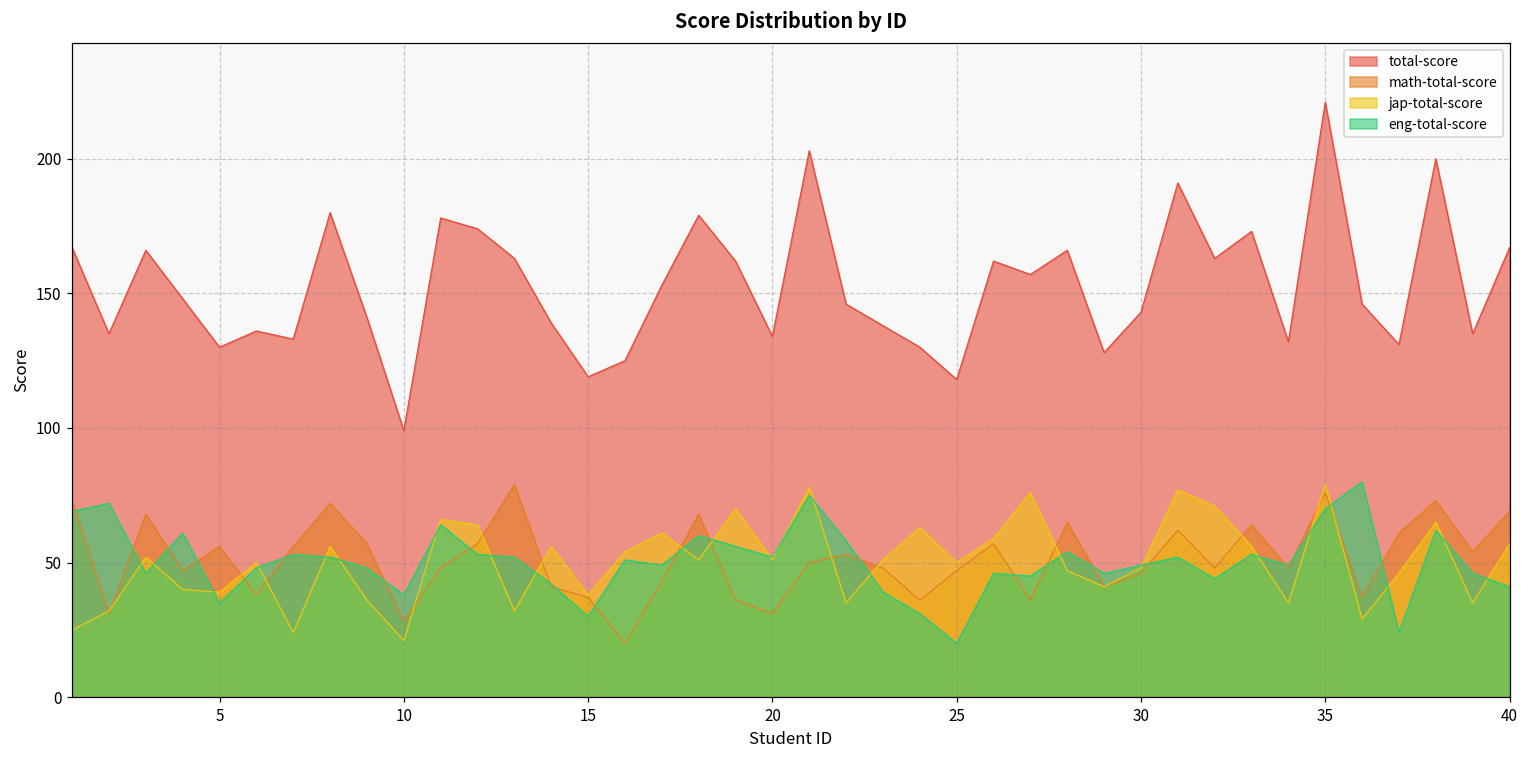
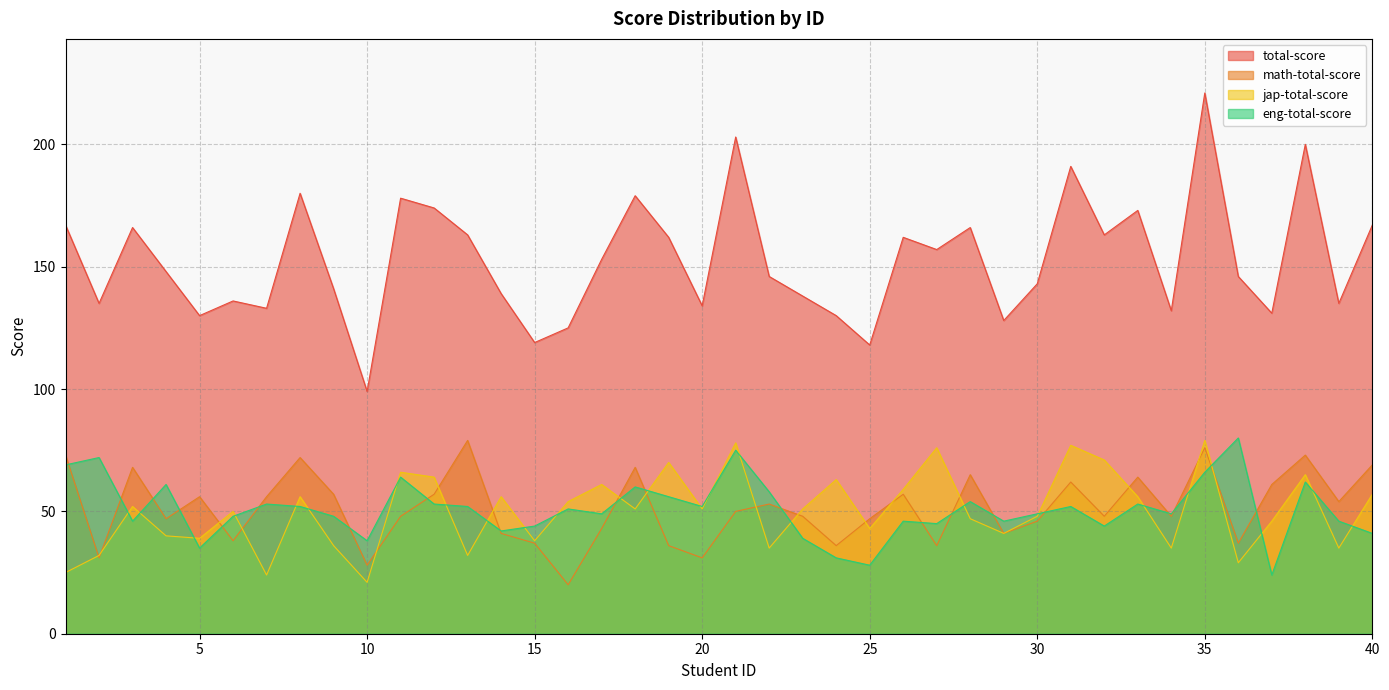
  {
    "jap-total-score": {
      "5": 39,
      "10": 21,
-     "25": 50,
+     "25": 43,
      "35": 79,
      "40": 57
    },
    "eng-total-score": {
      "5": 35,
      "10": 38,
-     "15": 30,
-     "25": 20,
-     "35": 70,
+     "15": 44,
+     "25": 28,
+     "35": 66,
      "40": 41
    }
  }
